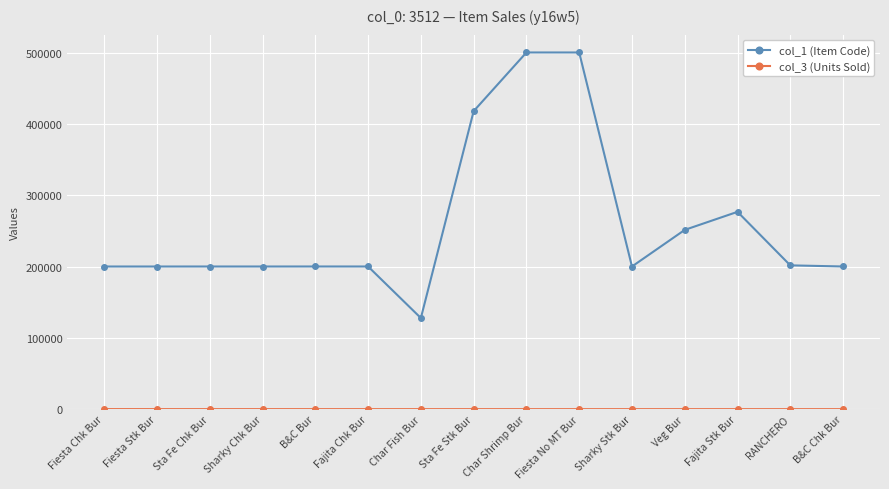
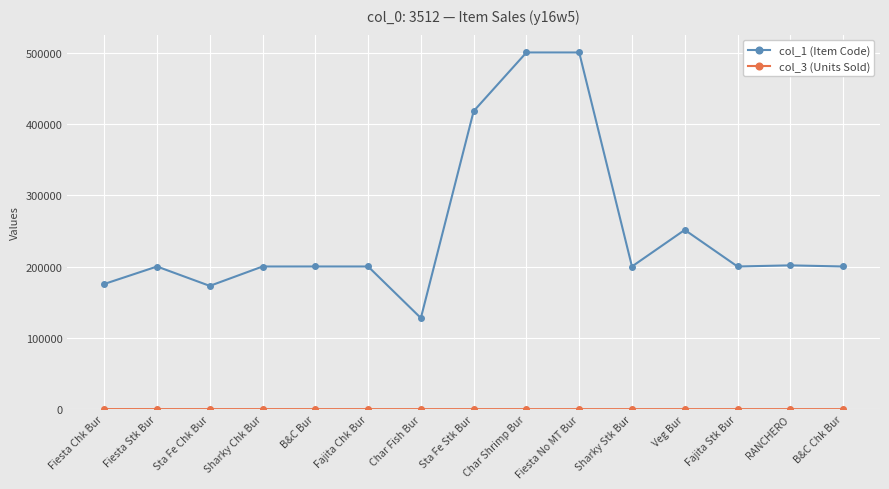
  {
    "col_1 (Item Code)": {
-     "Fiesta Chk Bur": 200000,
+     "Fiesta Chk Bur": 180000,
      "Fiesta Stk Bur": 200000,
-     "Sta Fe Chk Bur": 200000,
+     "Sta Fe Chk Bur": 170000,
      "Sharky Chk Bur": 200000,
      "B&C Bur": 200000,
      "Fajita Chk Bur": 200000,
      "Char Fish Bur": 130000,
      "Sta Fe Stk Bur": 420000,
      "Char Shrimp Bur": 500000,
      "Fiesta No MT Bur": 500000,
      "Sharky Stk Bur": 200000,
      "Veg Bur": 250000,
-     "Fajita Stk Bur": 280000,
+     "Fajita Stk Bur": 200000,
      "RANCHERO": 200000,
      "B&C Chk Bur": 200000
    },
    "col_3 (Units Sold)": {
      "Fiesta Chk Bur": 0,
      "Fiesta Stk Bur": 0,
      "Sta Fe Chk Bur": 0,
      "Sharky Chk Bur": 0,
      "B&C Bur": 0,
      "Fajita Chk Bur": 0,
      "Char Fish Bur": 0,
      "Sta Fe Stk Bur": 0,
      "Char Shrimp Bur": 0,
      "Fiesta No MT Bur": 0,
      "Sharky Stk Bur": 0,
      "Veg Bur": 0,
      "Fajita Stk Bur": 0,
      "RANCHERO": 0,
      "B&C Chk Bur": 0
    }
  }
